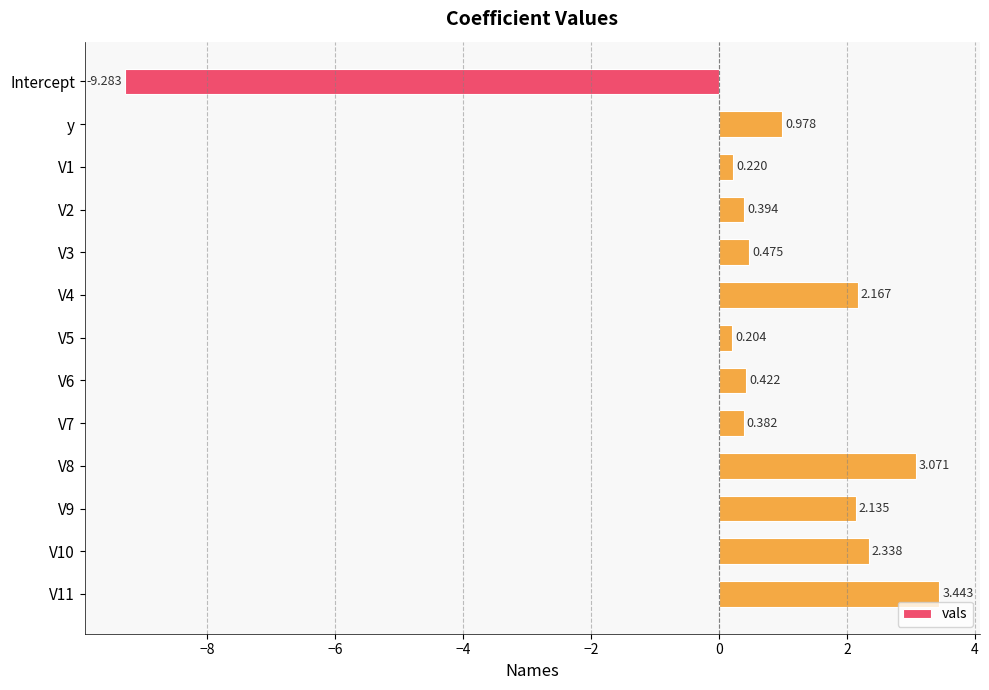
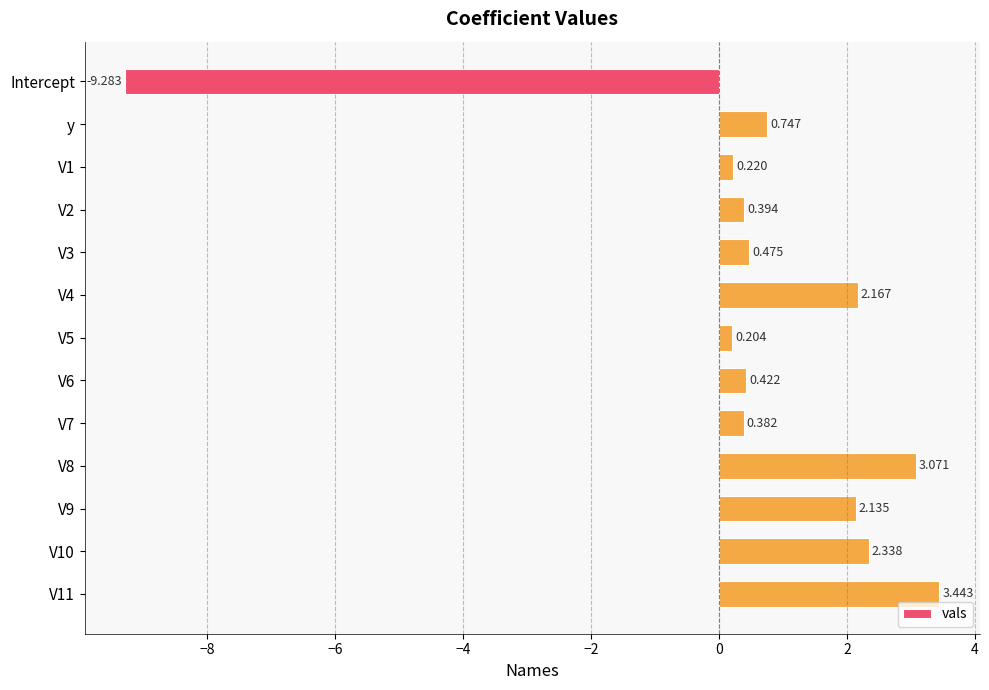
  {
    "Intercept": -9.283,
-   "y": 0.978,
+   "y": 0.747,
    "V1": 0.220,
    "V2": 0.394,
    "V3": 0.475,
    "V4": 2.167,
    "V5": 0.204,
    "V6": 0.422,
    "V7": 0.382,
    "V8": 3.071,
    "V9": 2.135,
    "V10": 2.338,
    "V11": 3.443
  }
